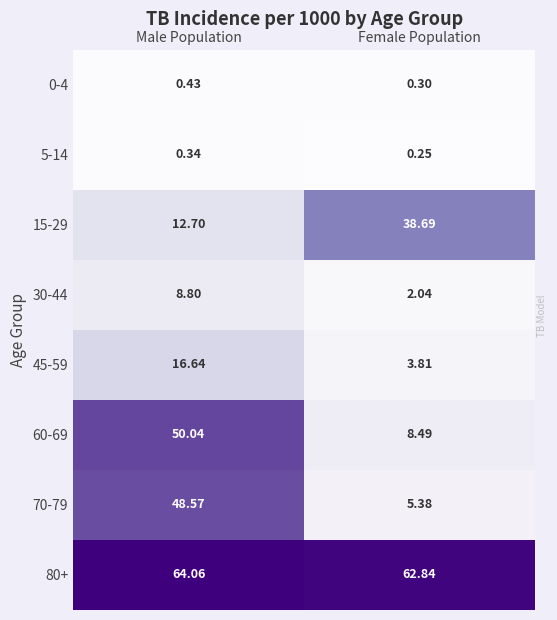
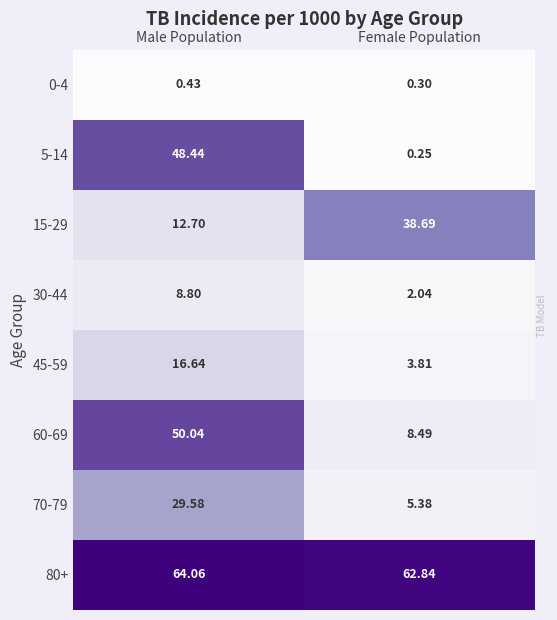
  {
    "0-4": {
      "Male Population": 0.43,
      "Female Population": 0.30
    },
    "5-14": {
-     "Male Population": 0.34,
+     "Male Population": 48.44,
      "Female Population": 0.25
    },
    "15-29": {
      "Male Population": 12.70,
      "Female Population": 38.69
    },
    "30-44": {
      "Male Population": 8.80,
      "Female Population": 2.04
    },
    "45-59": {
      "Male Population": 16.64,
      "Female Population": 3.81
    },
    "60-69": {
      "Male Population": 50.04,
      "Female Population": 8.49
    },
    "70-79": {
-     "Male Population": 48.57,
+     "Male Population": 29.58,
      "Female Population": 5.38
    },
    "80+": {
      "Male Population": 64.06,
      "Female Population": 62.84
    }
  }
